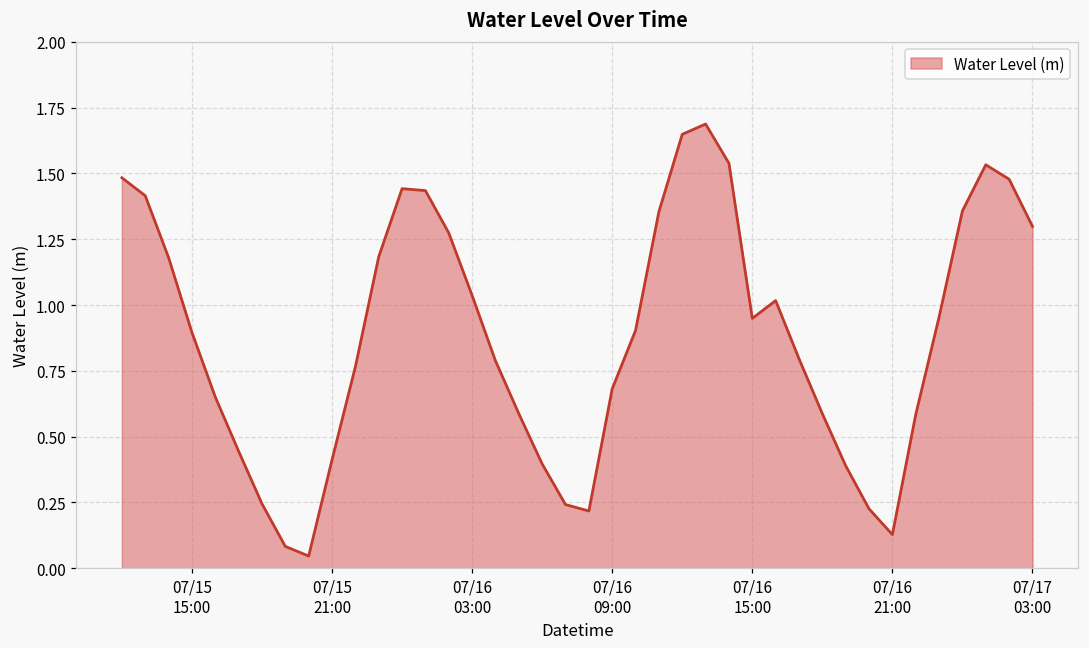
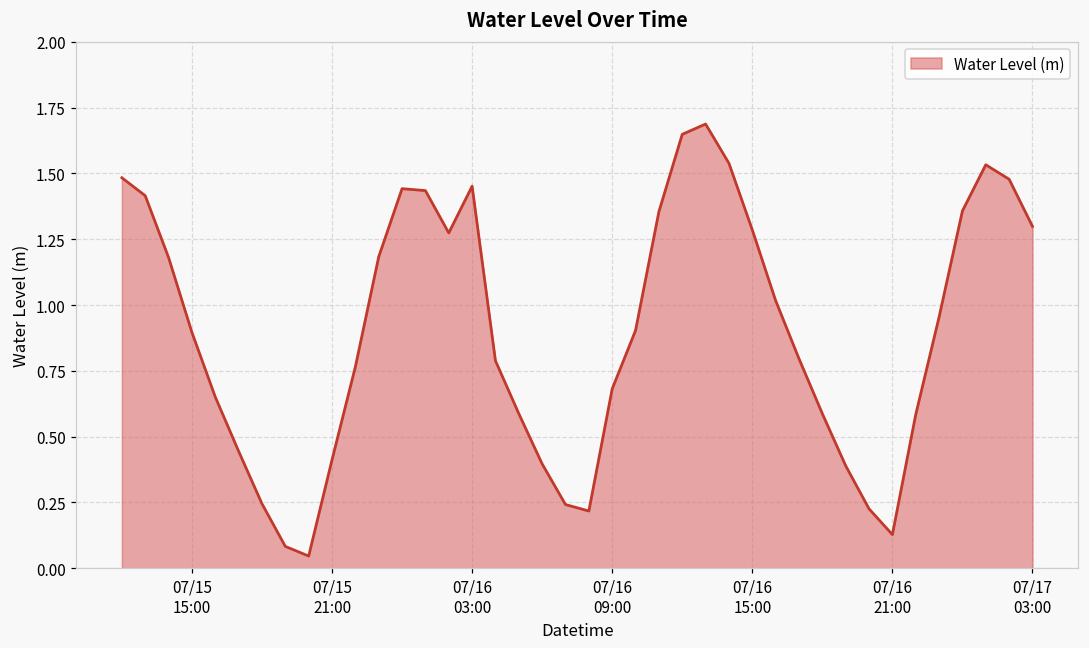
  {
    "07/15 15:00": 0.90,
    "07/15 21:00": 0.41,
-   "07/16 03:00": 1.04,
+   "07/16 03:00": 1.45,
    "07/16 09:00": 0.68,
-   "07/16 15:00": 0.95,
+   "07/16 15:00": 1.29,
    "07/16 21:00": 0.13,
    "07/17 03:00": 1.30
  }
